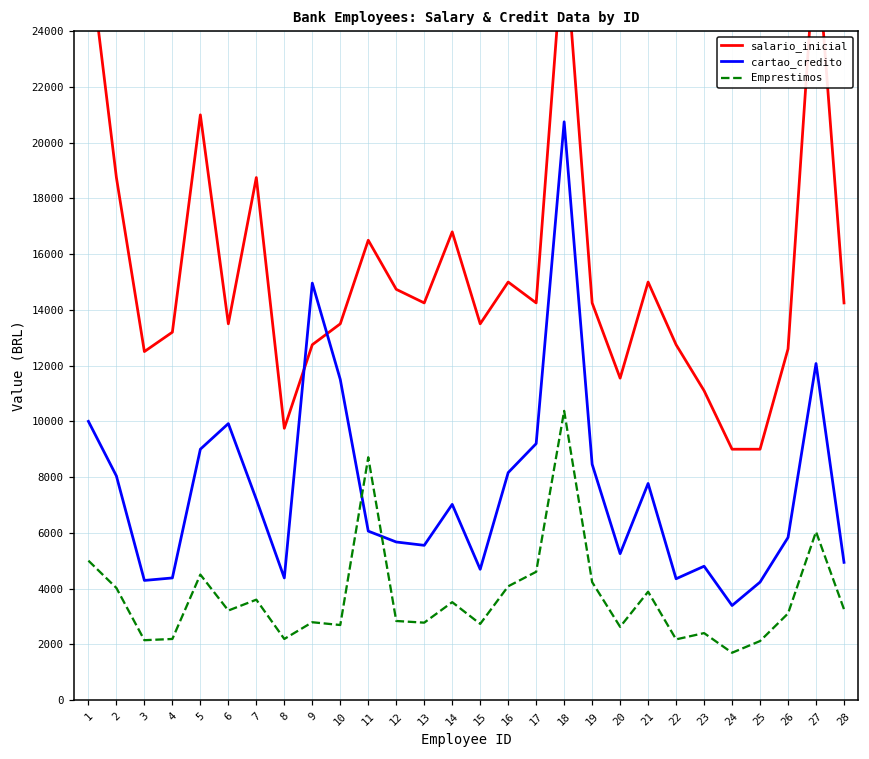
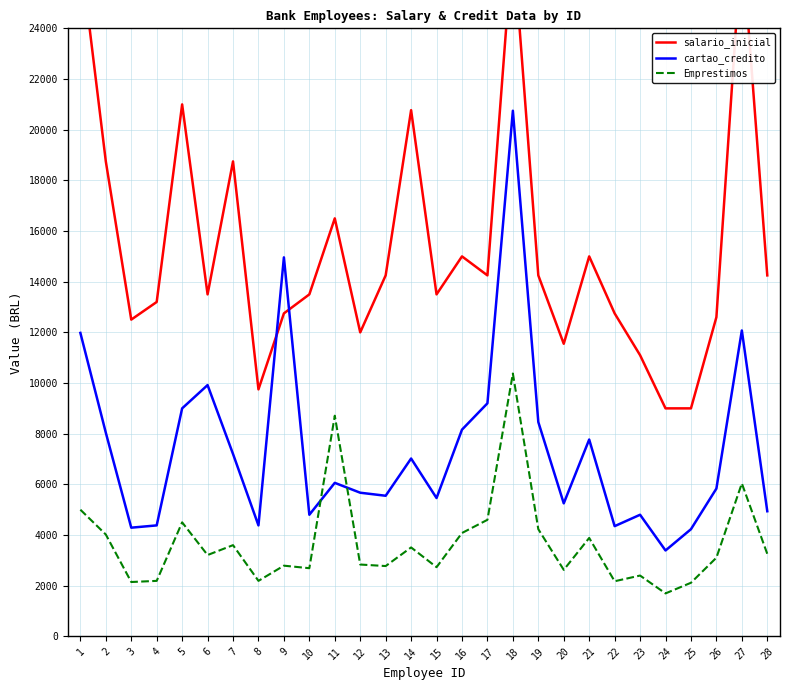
  {
    "salario_inicial": {
      "2": 18800,
      "3": 12500,
      "4": 13200,
      "5": 21000,
      "6": 13500,
      "7": 18800,
      "8": 9800,
      "9": 12800,
      "10": 13500,
      "11": 16500,
-     "12": 14700,
+     "12": 12000,
      "13": 14300,
-     "14": 16800,
+     "14": 20800,
      "15": 13500,
      "16": 15000,
      "17": 14300,
      "19": 14300,
      "20": 11600,
      "21": 15000,
      "22": 12800,
      "23": 11100,
      "24": 9000,
      "25": 9000,
      "26": 12600,
      "28": 14300
    },
    "cartao_credito": {
-     "1": 10000,
+     "1": 12000,
      "2": 8000,
      "3": 4300,
      "4": 4400,
      "5": 9000,
      "6": 9900,
      "7": 7200,
      "8": 4400,
      "9": 15000,
-     "10": 11500,
+     "10": 4800,
      "11": 6100,
      "12": 5700,
      "13": 5600,
      "14": 7000,
-     "15": 4700,
+     "15": 5500,
      "16": 8200,
      "17": 9200,
      "18": 20800,
      "19": 8500,
      "20": 5300,
      "21": 7800,
      "22": 4400,
      "23": 4800,
      "24": 3400,
      "25": 4200,
      "26": 5800,
      "27": 12100,
      "28": 4900
    },
    "Emprestimos": {
      "1": 5000,
      "2": 4000,
      "3": 2100,
      "4": 2200,
      "5": 4500,
      "6": 3200,
      "7": 3600,
      "8": 2200,
      "9": 2800,
      "10": 2700,
      "11": 8700,
      "12": 2800,
      "13": 2800,
      "14": 3500,
      "15": 2700,
      "16": 4100,
      "17": 4600,
      "18": 10400,
      "19": 4200,
      "20": 2600,
      "21": 3900,
      "22": 2200,
      "23": 2400,
      "24": 1700,
      "25": 2100,
      "26": 3100,
      "27": 6000,
      "28": 3300
    }
  }
